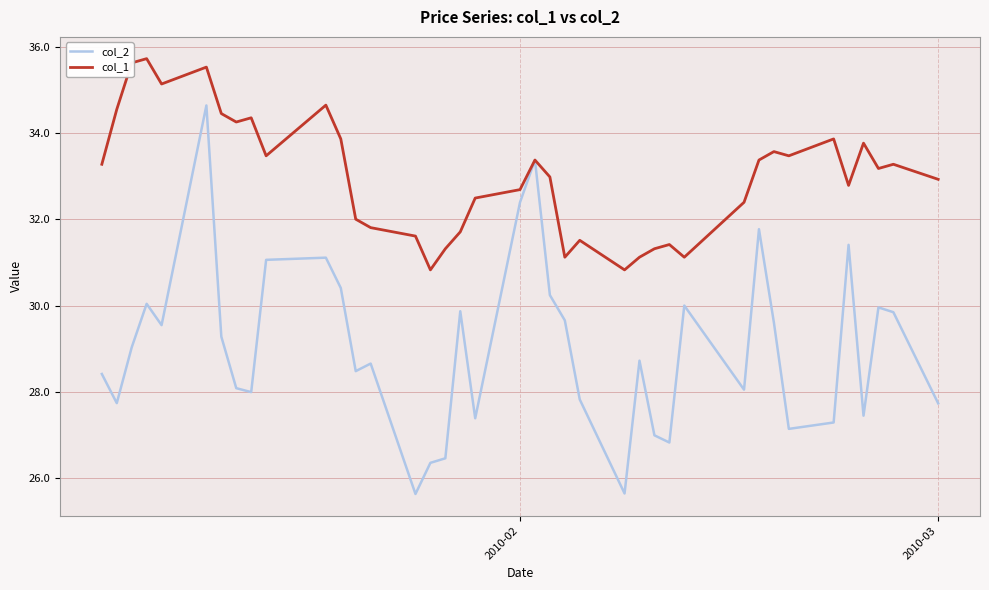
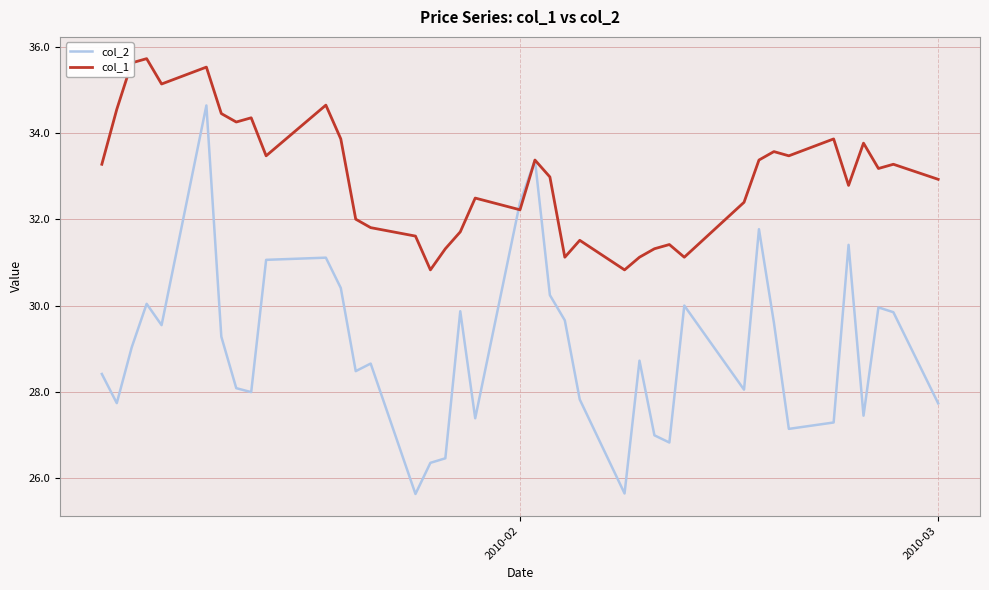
  {
    "col_2": {
      "2010-02": 32.4,
      "2010-03": 27.7
    },
    "col_1": {
-     "2010-02": 32.7,
+     "2010-02": 32.2,
      "2010-03": 32.9
    }
  }
